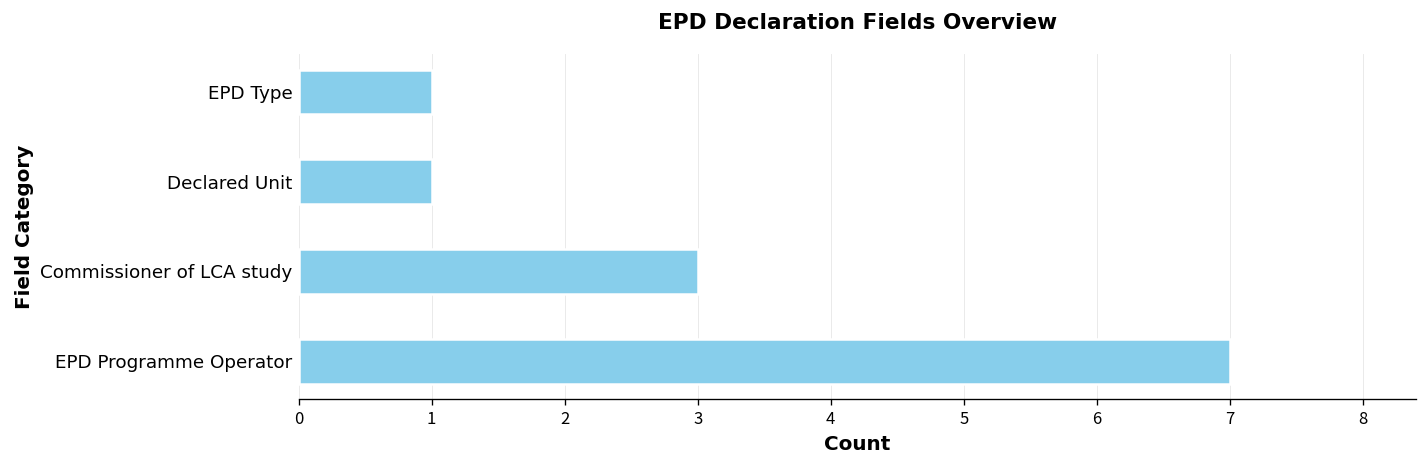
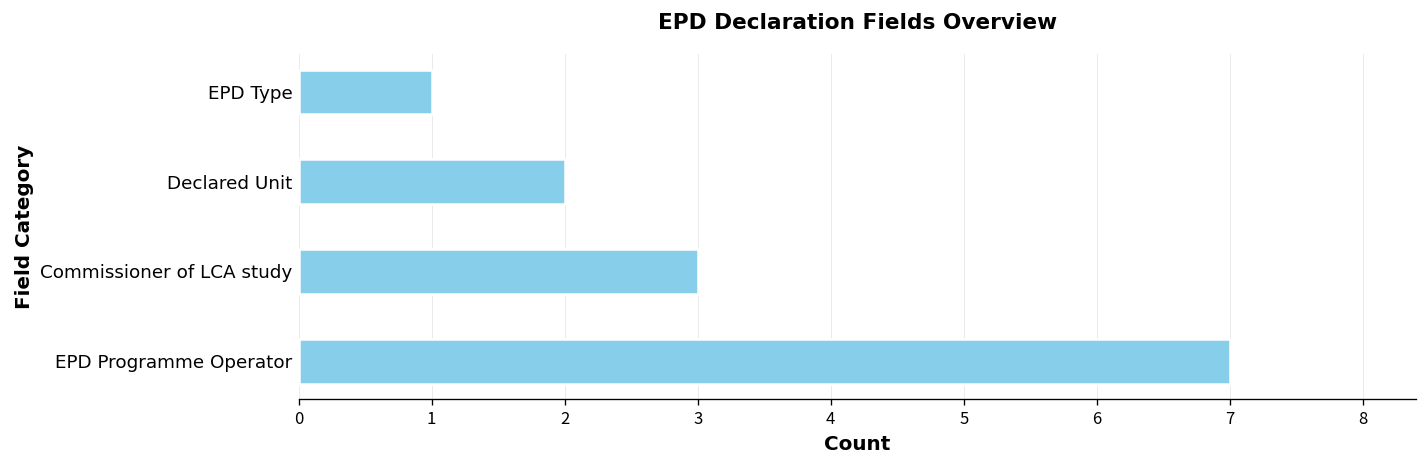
  {
    "EPD Type": 1,
-   "Declared Unit": 1,
+   "Declared Unit": 2,
    "Commissioner of LCA study": 3,
    "EPD Programme Operator": 7
  }
